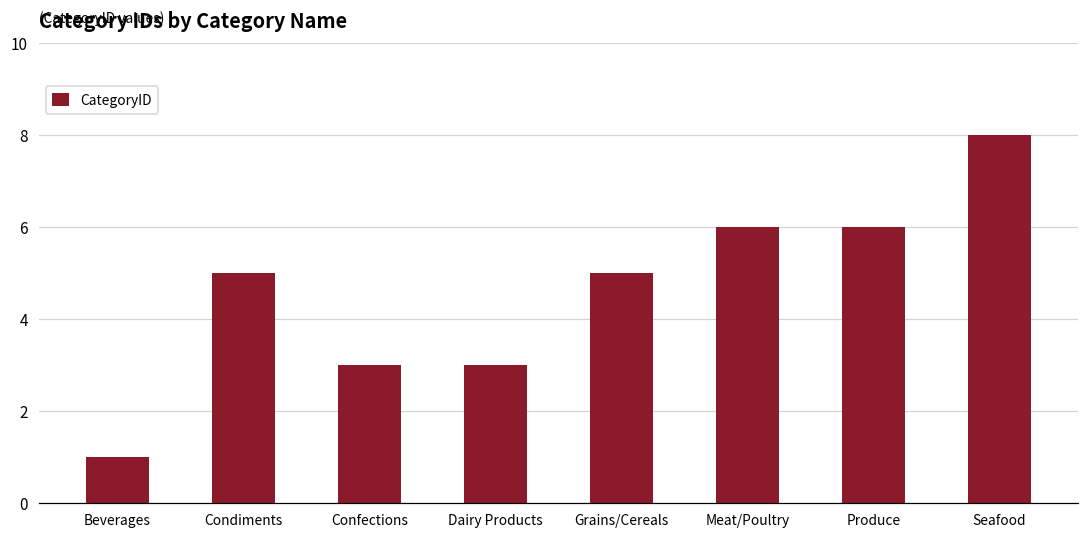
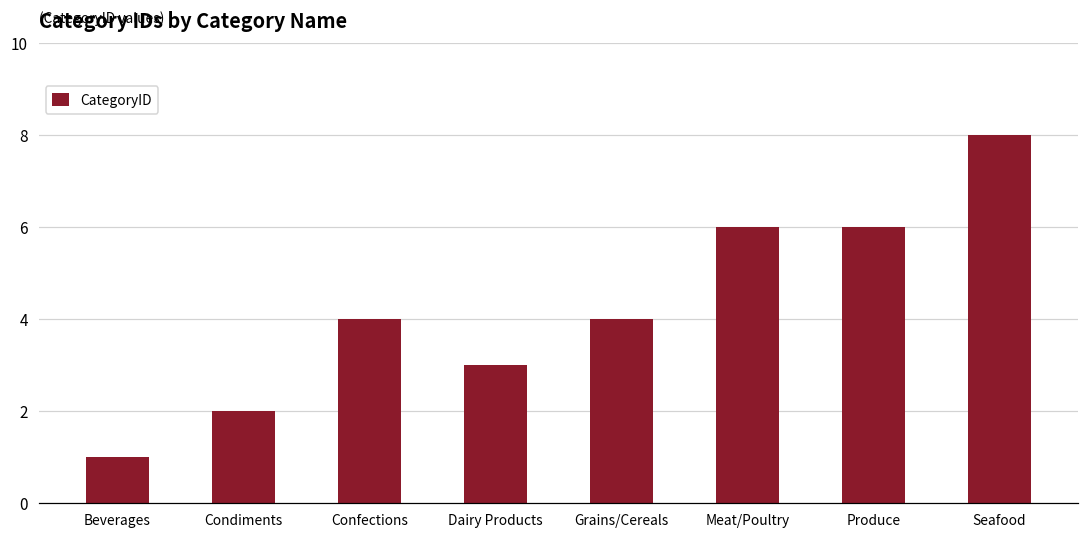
  {
    "Beverages": 1,
-   "Condiments": 5,
-   "Confections": 3,
+   "Condiments": 2,
+   "Confections": 4,
    "Dairy Products": 3,
-   "Grains/Cereals": 5,
+   "Grains/Cereals": 4,
    "Meat/Poultry": 6,
    "Produce": 6,
    "Seafood": 8
  }
